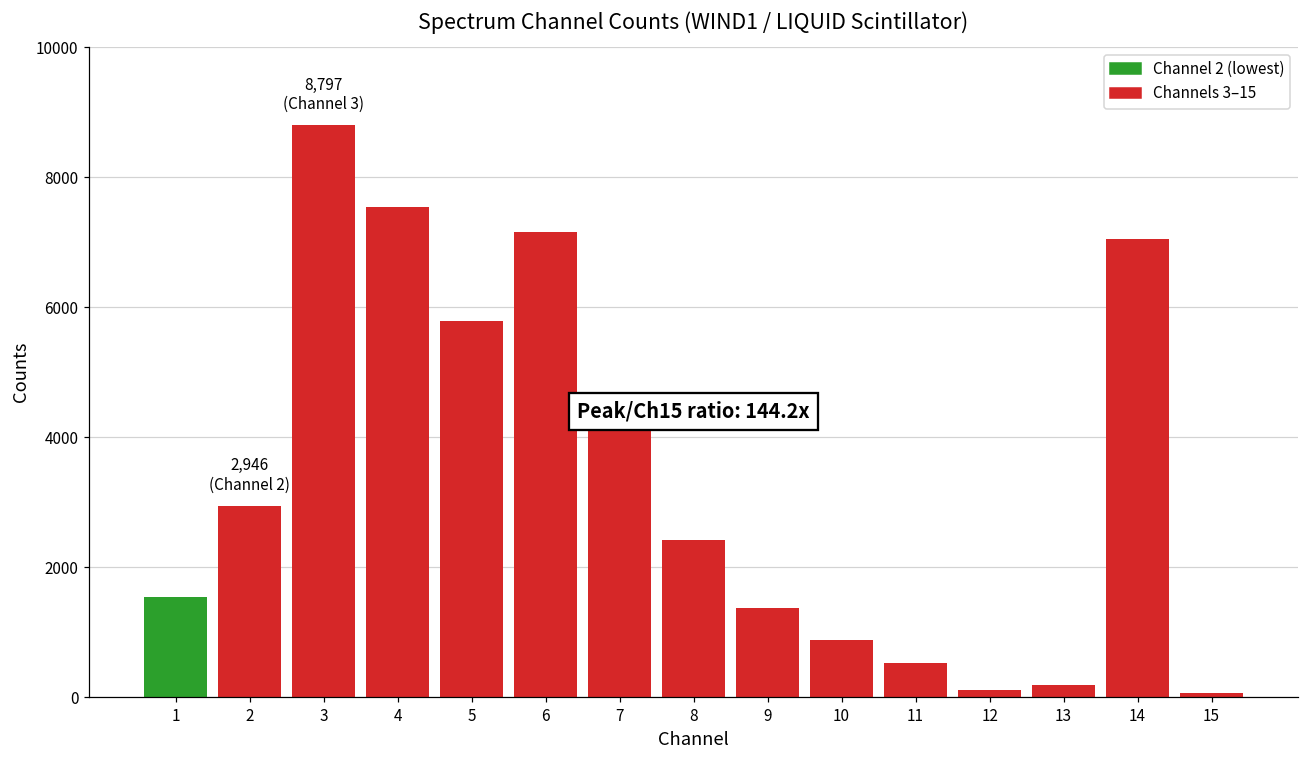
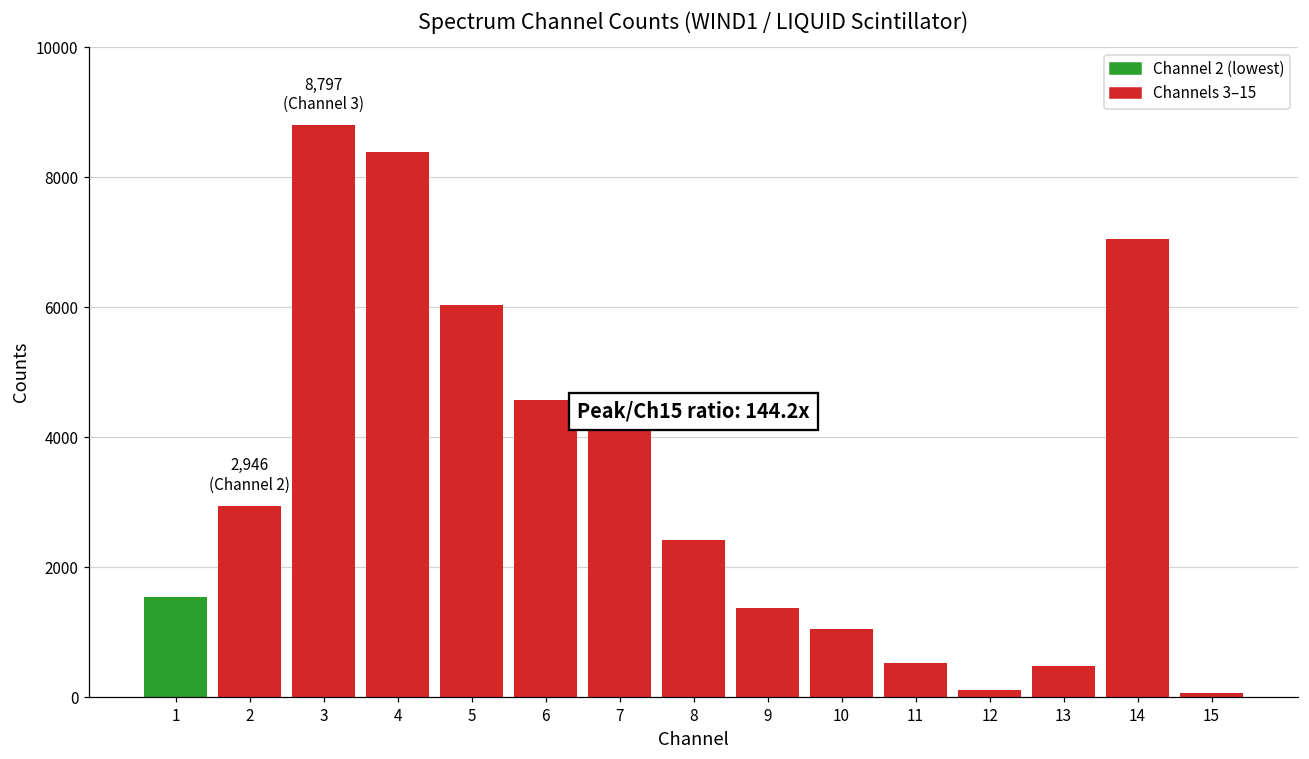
  {
    "1": 1500,
-   "4": 7500,
-   "5": 5800,
-   "6": 7200,
+   "4": 8400,
+   "5": 6000,
+   "6": 4600,
    "8": 2400,
    "9": 1400,
-   "10": 900,
+   "10": 1000,
    "11": 500,
    "12": 100,
-   "13": 200,
+   "13": 500,
    "14": 7100,
    "15": 100
  }
